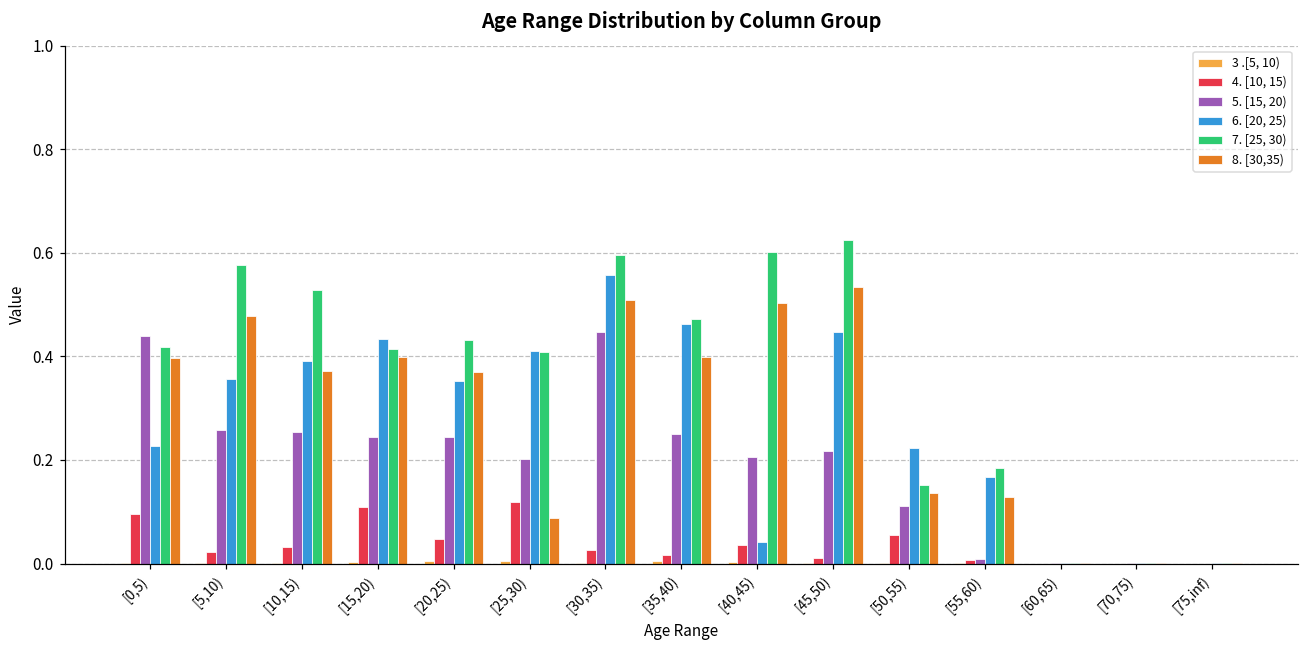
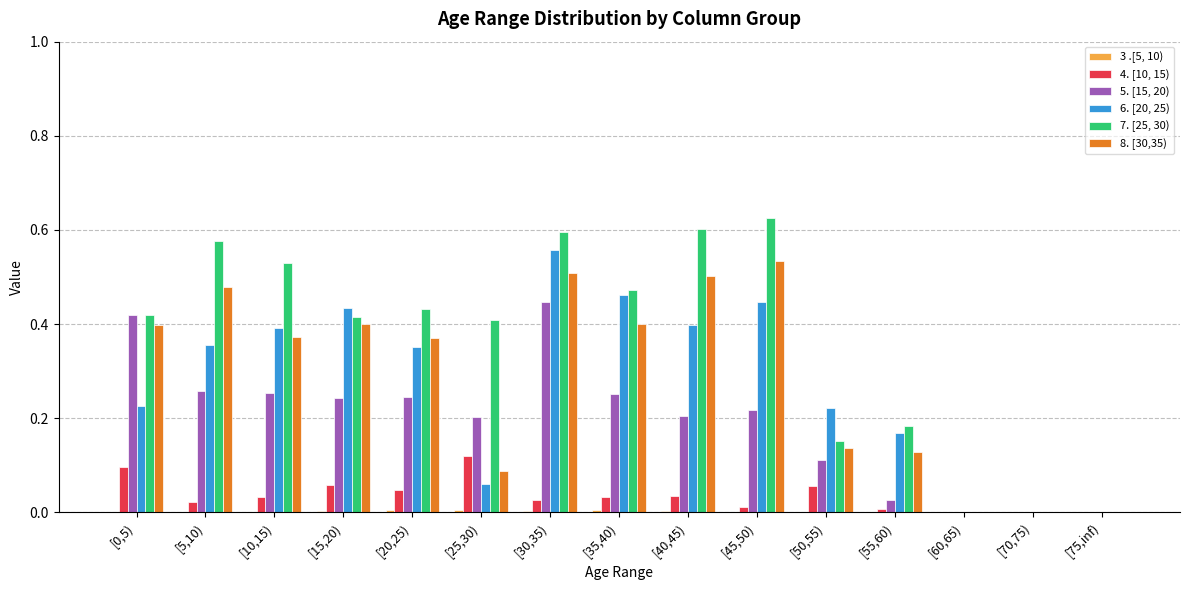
  {
    "4. [10, 15)": {
      "[0,5)": 0.10,
      "[5,10)": 0.02,
      "[10,15)": 0.03,
-     "[15,20)": 0.11,
+     "[15,20)": 0.06,
      "[20,25)": 0.05,
      "[25,30)": 0.12,
      "[30,35)": 0.03,
-     "[35,40)": 0.02,
+     "[35,40)": 0.03,
      "[40,45)": 0.03,
      "[45,50)": 0.01,
      "[50,55)": 0.06,
      "[55,60)": 0.01
    },
    "5. [15, 20)": {
-     "[0,5)": 0.44,
+     "[0,5)": 0.42,
      "[5,10)": 0.26,
      "[10,15)": 0.25,
      "[15,20)": 0.24,
      "[20,25)": 0.24,
      "[25,30)": 0.20,
      "[30,35)": 0.45,
      "[35,40)": 0.25,
      "[40,45)": 0.21,
      "[45,50)": 0.22,
      "[50,55)": 0.11,
-     "[55,60)": 0.01
+     "[55,60)": 0.03
    },
    "6. [20, 25)": {
      "[0,5)": 0.23,
      "[5,10)": 0.36,
      "[10,15)": 0.39,
      "[15,20)": 0.43,
      "[20,25)": 0.35,
-     "[25,30)": 0.41,
+     "[25,30)": 0.06,
      "[30,35)": 0.56,
      "[35,40)": 0.46,
-     "[40,45)": 0.04,
+     "[40,45)": 0.40,
      "[45,50)": 0.45,
      "[50,55)": 0.22,
      "[55,60)": 0.17
    },
    "7. [25, 30)": {
      "[0,5)": 0.42,
      "[5,10)": 0.58,
      "[10,15)": 0.53,
      "[15,20)": 0.41,
      "[20,25)": 0.43,
      "[25,30)": 0.41,
      "[30,35)": 0.60,
      "[35,40)": 0.47,
      "[40,45)": 0.60,
      "[45,50)": 0.63,
      "[50,55)": 0.15,
      "[55,60)": 0.18
    }
  }
